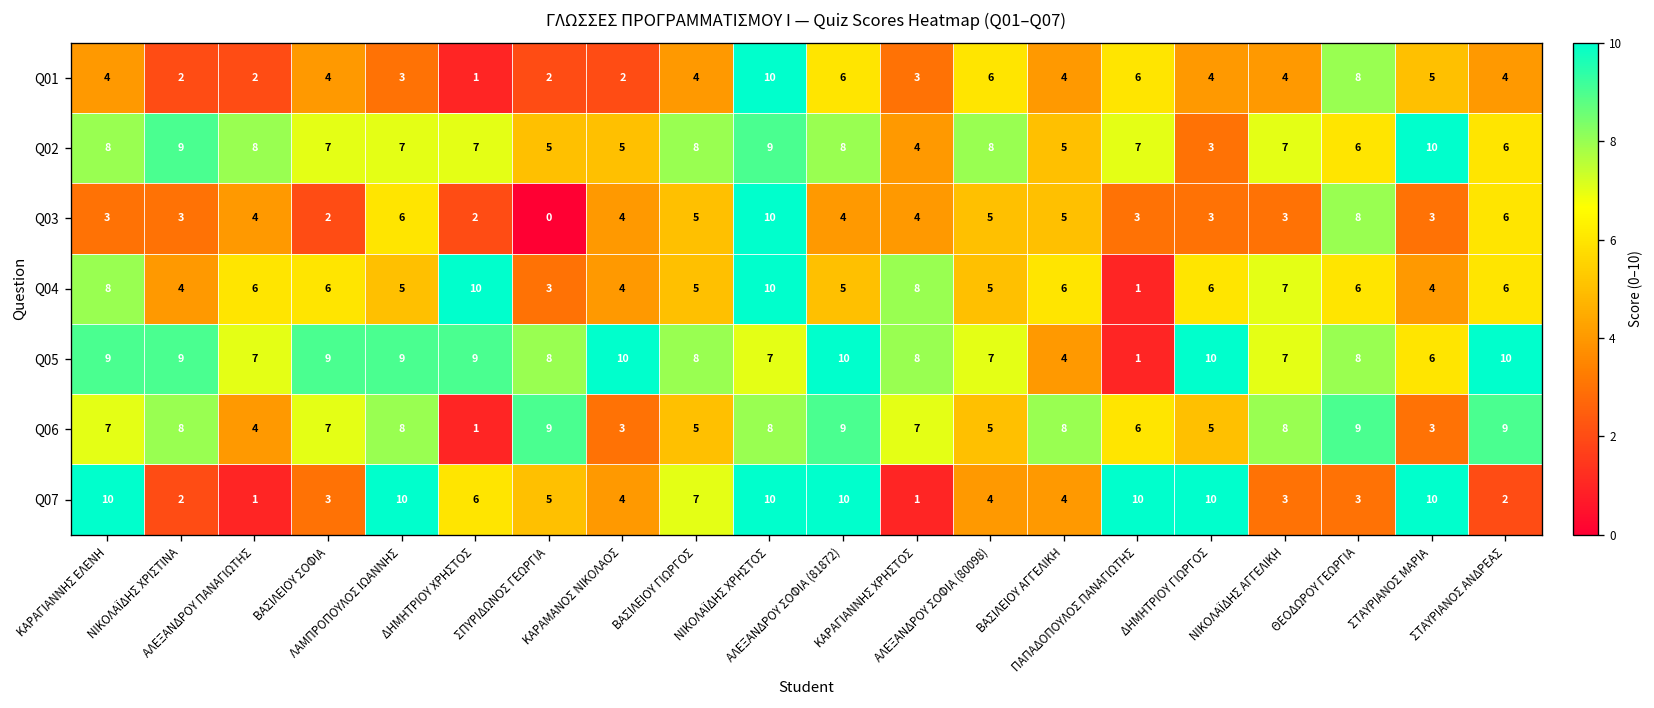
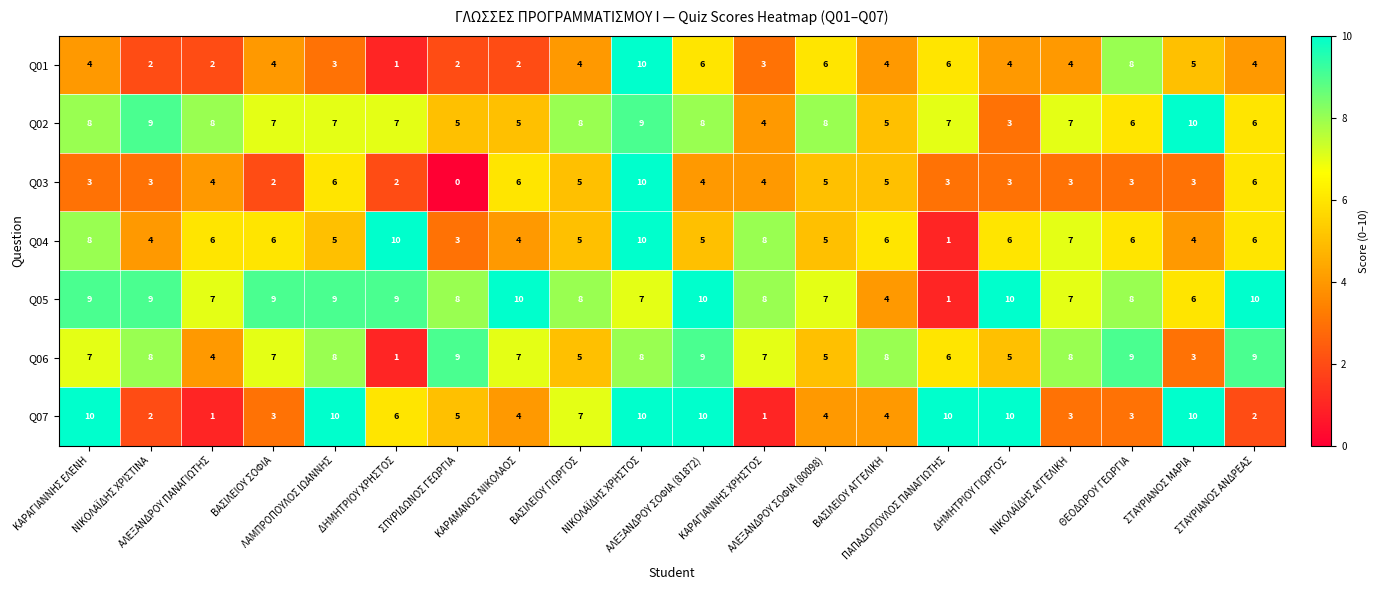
  {
    "Q01": {
      "ΚΑΡΑΓΙΑΝΝΗΣ ΕΛΕΝΗ": 4,
      "ΝΙΚΟΛΑΪΔΗΣ ΧΡΙΣΤΙΝΑ": 2,
      "ΑΛΕΞΑΝΔΡΟΥ ΠΑΝΑΓΙΩΤΗΣ": 2,
      "ΒΑΣΙΛΕΙΟΥ ΣΟΦΙΑ": 4,
      "ΛΑΜΠΡΟΠΟΥΛΟΣ ΙΩΑΝΝΗΣ": 3,
      "ΔΗΜΗΤΡΙΟΥ ΧΡΗΣΤΟΣ": 1,
      "ΣΠΥΡΙΔΩΝΟΣ ΓΕΩΡΓΙΑ": 2,
      "ΚΑΡΑΜΑΝΟΣ ΝΙΚΟΛΑΟΣ": 2,
      "ΒΑΣΙΛΕΙΟΥ ΓΙΩΡΓΟΣ": 4,
      "ΝΙΚΟΛΑΪΔΗΣ ΧΡΗΣΤΟΣ": 10,
      "ΑΛΕΞΑΝΔΡΟΥ ΣΟΦΙΑ (81872)": 6,
      "ΚΑΡΑΓΙΑΝΝΗΣ ΧΡΗΣΤΟΣ": 3,
      "ΑΛΕΞΑΝΔΡΟΥ ΣΟΦΙΑ (80098)": 6,
      "ΒΑΣΙΛΕΙΟΥ ΑΓΓΕΛΙΚΗ": 4,
      "ΠΑΠΑΔΟΠΟΥΛΟΣ ΠΑΝΑΓΙΩΤΗΣ": 6,
      "ΔΗΜΗΤΡΙΟΥ ΓΙΩΡΓΟΣ": 4,
      "ΝΙΚΟΛΑΪΔΗΣ ΑΓΓΕΛΙΚΗ": 4,
      "ΘΕΟΔΩΡΟΥ ΓΕΩΡΓΙΑ": 8,
      "ΣΤΑΥΡΙΑΝΟΣ ΜΑΡΙΑ": 5,
      "ΣΤΑΥΡΙΑΝΟΣ ΑΝΔΡΕΑΣ": 4
    },
    "Q02": {
      "ΚΑΡΑΓΙΑΝΝΗΣ ΕΛΕΝΗ": 8,
      "ΝΙΚΟΛΑΪΔΗΣ ΧΡΙΣΤΙΝΑ": 9,
      "ΑΛΕΞΑΝΔΡΟΥ ΠΑΝΑΓΙΩΤΗΣ": 8,
      "ΒΑΣΙΛΕΙΟΥ ΣΟΦΙΑ": 7,
      "ΛΑΜΠΡΟΠΟΥΛΟΣ ΙΩΑΝΝΗΣ": 7,
      "ΔΗΜΗΤΡΙΟΥ ΧΡΗΣΤΟΣ": 7,
      "ΣΠΥΡΙΔΩΝΟΣ ΓΕΩΡΓΙΑ": 5,
      "ΚΑΡΑΜΑΝΟΣ ΝΙΚΟΛΑΟΣ": 5,
      "ΒΑΣΙΛΕΙΟΥ ΓΙΩΡΓΟΣ": 8,
      "ΝΙΚΟΛΑΪΔΗΣ ΧΡΗΣΤΟΣ": 9,
      "ΑΛΕΞΑΝΔΡΟΥ ΣΟΦΙΑ (81872)": 8,
      "ΚΑΡΑΓΙΑΝΝΗΣ ΧΡΗΣΤΟΣ": 4,
      "ΑΛΕΞΑΝΔΡΟΥ ΣΟΦΙΑ (80098)": 8,
      "ΒΑΣΙΛΕΙΟΥ ΑΓΓΕΛΙΚΗ": 5,
      "ΠΑΠΑΔΟΠΟΥΛΟΣ ΠΑΝΑΓΙΩΤΗΣ": 7,
      "ΔΗΜΗΤΡΙΟΥ ΓΙΩΡΓΟΣ": 3,
      "ΝΙΚΟΛΑΪΔΗΣ ΑΓΓΕΛΙΚΗ": 7,
      "ΘΕΟΔΩΡΟΥ ΓΕΩΡΓΙΑ": 6,
      "ΣΤΑΥΡΙΑΝΟΣ ΜΑΡΙΑ": 10,
      "ΣΤΑΥΡΙΑΝΟΣ ΑΝΔΡΕΑΣ": 6
    },
    "Q03": {
      "ΚΑΡΑΓΙΑΝΝΗΣ ΕΛΕΝΗ": 3,
      "ΝΙΚΟΛΑΪΔΗΣ ΧΡΙΣΤΙΝΑ": 3,
      "ΑΛΕΞΑΝΔΡΟΥ ΠΑΝΑΓΙΩΤΗΣ": 4,
      "ΒΑΣΙΛΕΙΟΥ ΣΟΦΙΑ": 2,
      "ΛΑΜΠΡΟΠΟΥΛΟΣ ΙΩΑΝΝΗΣ": 6,
      "ΔΗΜΗΤΡΙΟΥ ΧΡΗΣΤΟΣ": 2,
      "ΣΠΥΡΙΔΩΝΟΣ ΓΕΩΡΓΙΑ": 0,
-     "ΚΑΡΑΜΑΝΟΣ ΝΙΚΟΛΑΟΣ": 4,
+     "ΚΑΡΑΜΑΝΟΣ ΝΙΚΟΛΑΟΣ": 6,
      "ΒΑΣΙΛΕΙΟΥ ΓΙΩΡΓΟΣ": 5,
      "ΝΙΚΟΛΑΪΔΗΣ ΧΡΗΣΤΟΣ": 10,
      "ΑΛΕΞΑΝΔΡΟΥ ΣΟΦΙΑ (81872)": 4,
      "ΚΑΡΑΓΙΑΝΝΗΣ ΧΡΗΣΤΟΣ": 4,
      "ΑΛΕΞΑΝΔΡΟΥ ΣΟΦΙΑ (80098)": 5,
      "ΒΑΣΙΛΕΙΟΥ ΑΓΓΕΛΙΚΗ": 5,
      "ΠΑΠΑΔΟΠΟΥΛΟΣ ΠΑΝΑΓΙΩΤΗΣ": 3,
      "ΔΗΜΗΤΡΙΟΥ ΓΙΩΡΓΟΣ": 3,
      "ΝΙΚΟΛΑΪΔΗΣ ΑΓΓΕΛΙΚΗ": 3,
-     "ΘΕΟΔΩΡΟΥ ΓΕΩΡΓΙΑ": 8,
+     "ΘΕΟΔΩΡΟΥ ΓΕΩΡΓΙΑ": 3,
      "ΣΤΑΥΡΙΑΝΟΣ ΜΑΡΙΑ": 3,
      "ΣΤΑΥΡΙΑΝΟΣ ΑΝΔΡΕΑΣ": 6
    },
    "Q04": {
      "ΚΑΡΑΓΙΑΝΝΗΣ ΕΛΕΝΗ": 8,
      "ΝΙΚΟΛΑΪΔΗΣ ΧΡΙΣΤΙΝΑ": 4,
      "ΑΛΕΞΑΝΔΡΟΥ ΠΑΝΑΓΙΩΤΗΣ": 6,
      "ΒΑΣΙΛΕΙΟΥ ΣΟΦΙΑ": 6,
      "ΛΑΜΠΡΟΠΟΥΛΟΣ ΙΩΑΝΝΗΣ": 5,
      "ΔΗΜΗΤΡΙΟΥ ΧΡΗΣΤΟΣ": 10,
      "ΣΠΥΡΙΔΩΝΟΣ ΓΕΩΡΓΙΑ": 3,
      "ΚΑΡΑΜΑΝΟΣ ΝΙΚΟΛΑΟΣ": 4,
      "ΒΑΣΙΛΕΙΟΥ ΓΙΩΡΓΟΣ": 5,
      "ΝΙΚΟΛΑΪΔΗΣ ΧΡΗΣΤΟΣ": 10,
      "ΑΛΕΞΑΝΔΡΟΥ ΣΟΦΙΑ (81872)": 5,
      "ΚΑΡΑΓΙΑΝΝΗΣ ΧΡΗΣΤΟΣ": 8,
      "ΑΛΕΞΑΝΔΡΟΥ ΣΟΦΙΑ (80098)": 5,
      "ΒΑΣΙΛΕΙΟΥ ΑΓΓΕΛΙΚΗ": 6,
      "ΠΑΠΑΔΟΠΟΥΛΟΣ ΠΑΝΑΓΙΩΤΗΣ": 1,
      "ΔΗΜΗΤΡΙΟΥ ΓΙΩΡΓΟΣ": 6,
      "ΝΙΚΟΛΑΪΔΗΣ ΑΓΓΕΛΙΚΗ": 7,
      "ΘΕΟΔΩΡΟΥ ΓΕΩΡΓΙΑ": 6,
      "ΣΤΑΥΡΙΑΝΟΣ ΜΑΡΙΑ": 4,
      "ΣΤΑΥΡΙΑΝΟΣ ΑΝΔΡΕΑΣ": 6
    },
    "Q05": {
      "ΚΑΡΑΓΙΑΝΝΗΣ ΕΛΕΝΗ": 9,
      "ΝΙΚΟΛΑΪΔΗΣ ΧΡΙΣΤΙΝΑ": 9,
      "ΑΛΕΞΑΝΔΡΟΥ ΠΑΝΑΓΙΩΤΗΣ": 7,
      "ΒΑΣΙΛΕΙΟΥ ΣΟΦΙΑ": 9,
      "ΛΑΜΠΡΟΠΟΥΛΟΣ ΙΩΑΝΝΗΣ": 9,
      "ΔΗΜΗΤΡΙΟΥ ΧΡΗΣΤΟΣ": 9,
      "ΣΠΥΡΙΔΩΝΟΣ ΓΕΩΡΓΙΑ": 8,
      "ΚΑΡΑΜΑΝΟΣ ΝΙΚΟΛΑΟΣ": 10,
      "ΒΑΣΙΛΕΙΟΥ ΓΙΩΡΓΟΣ": 8,
      "ΝΙΚΟΛΑΪΔΗΣ ΧΡΗΣΤΟΣ": 7,
      "ΑΛΕΞΑΝΔΡΟΥ ΣΟΦΙΑ (81872)": 10,
      "ΚΑΡΑΓΙΑΝΝΗΣ ΧΡΗΣΤΟΣ": 8,
      "ΑΛΕΞΑΝΔΡΟΥ ΣΟΦΙΑ (80098)": 7,
      "ΒΑΣΙΛΕΙΟΥ ΑΓΓΕΛΙΚΗ": 4,
      "ΠΑΠΑΔΟΠΟΥΛΟΣ ΠΑΝΑΓΙΩΤΗΣ": 1,
      "ΔΗΜΗΤΡΙΟΥ ΓΙΩΡΓΟΣ": 10,
      "ΝΙΚΟΛΑΪΔΗΣ ΑΓΓΕΛΙΚΗ": 7,
      "ΘΕΟΔΩΡΟΥ ΓΕΩΡΓΙΑ": 8,
      "ΣΤΑΥΡΙΑΝΟΣ ΜΑΡΙΑ": 6,
      "ΣΤΑΥΡΙΑΝΟΣ ΑΝΔΡΕΑΣ": 10
    },
    "Q06": {
      "ΚΑΡΑΓΙΑΝΝΗΣ ΕΛΕΝΗ": 7,
      "ΝΙΚΟΛΑΪΔΗΣ ΧΡΙΣΤΙΝΑ": 8,
      "ΑΛΕΞΑΝΔΡΟΥ ΠΑΝΑΓΙΩΤΗΣ": 4,
      "ΒΑΣΙΛΕΙΟΥ ΣΟΦΙΑ": 7,
      "ΛΑΜΠΡΟΠΟΥΛΟΣ ΙΩΑΝΝΗΣ": 8,
      "ΔΗΜΗΤΡΙΟΥ ΧΡΗΣΤΟΣ": 1,
      "ΣΠΥΡΙΔΩΝΟΣ ΓΕΩΡΓΙΑ": 9,
-     "ΚΑΡΑΜΑΝΟΣ ΝΙΚΟΛΑΟΣ": 3,
+     "ΚΑΡΑΜΑΝΟΣ ΝΙΚΟΛΑΟΣ": 7,
      "ΒΑΣΙΛΕΙΟΥ ΓΙΩΡΓΟΣ": 5,
      "ΝΙΚΟΛΑΪΔΗΣ ΧΡΗΣΤΟΣ": 8,
      "ΑΛΕΞΑΝΔΡΟΥ ΣΟΦΙΑ (81872)": 9,
      "ΚΑΡΑΓΙΑΝΝΗΣ ΧΡΗΣΤΟΣ": 7,
      "ΑΛΕΞΑΝΔΡΟΥ ΣΟΦΙΑ (80098)": 5,
      "ΒΑΣΙΛΕΙΟΥ ΑΓΓΕΛΙΚΗ": 8,
      "ΠΑΠΑΔΟΠΟΥΛΟΣ ΠΑΝΑΓΙΩΤΗΣ": 6,
      "ΔΗΜΗΤΡΙΟΥ ΓΙΩΡΓΟΣ": 5,
      "ΝΙΚΟΛΑΪΔΗΣ ΑΓΓΕΛΙΚΗ": 8,
      "ΘΕΟΔΩΡΟΥ ΓΕΩΡΓΙΑ": 9,
      "ΣΤΑΥΡΙΑΝΟΣ ΜΑΡΙΑ": 3,
      "ΣΤΑΥΡΙΑΝΟΣ ΑΝΔΡΕΑΣ": 9
    },
    "Q07": {
      "ΚΑΡΑΓΙΑΝΝΗΣ ΕΛΕΝΗ": 10,
      "ΝΙΚΟΛΑΪΔΗΣ ΧΡΙΣΤΙΝΑ": 2,
      "ΑΛΕΞΑΝΔΡΟΥ ΠΑΝΑΓΙΩΤΗΣ": 1,
      "ΒΑΣΙΛΕΙΟΥ ΣΟΦΙΑ": 3,
      "ΛΑΜΠΡΟΠΟΥΛΟΣ ΙΩΑΝΝΗΣ": 10,
      "ΔΗΜΗΤΡΙΟΥ ΧΡΗΣΤΟΣ": 6,
      "ΣΠΥΡΙΔΩΝΟΣ ΓΕΩΡΓΙΑ": 5,
      "ΚΑΡΑΜΑΝΟΣ ΝΙΚΟΛΑΟΣ": 4,
      "ΒΑΣΙΛΕΙΟΥ ΓΙΩΡΓΟΣ": 7,
      "ΝΙΚΟΛΑΪΔΗΣ ΧΡΗΣΤΟΣ": 10,
      "ΑΛΕΞΑΝΔΡΟΥ ΣΟΦΙΑ (81872)": 10,
      "ΚΑΡΑΓΙΑΝΝΗΣ ΧΡΗΣΤΟΣ": 1,
      "ΑΛΕΞΑΝΔΡΟΥ ΣΟΦΙΑ (80098)": 4,
      "ΒΑΣΙΛΕΙΟΥ ΑΓΓΕΛΙΚΗ": 4,
      "ΠΑΠΑΔΟΠΟΥΛΟΣ ΠΑΝΑΓΙΩΤΗΣ": 10,
      "ΔΗΜΗΤΡΙΟΥ ΓΙΩΡΓΟΣ": 10,
      "ΝΙΚΟΛΑΪΔΗΣ ΑΓΓΕΛΙΚΗ": 3,
      "ΘΕΟΔΩΡΟΥ ΓΕΩΡΓΙΑ": 3,
      "ΣΤΑΥΡΙΑΝΟΣ ΜΑΡΙΑ": 10,
      "ΣΤΑΥΡΙΑΝΟΣ ΑΝΔΡΕΑΣ": 2
    }
  }
